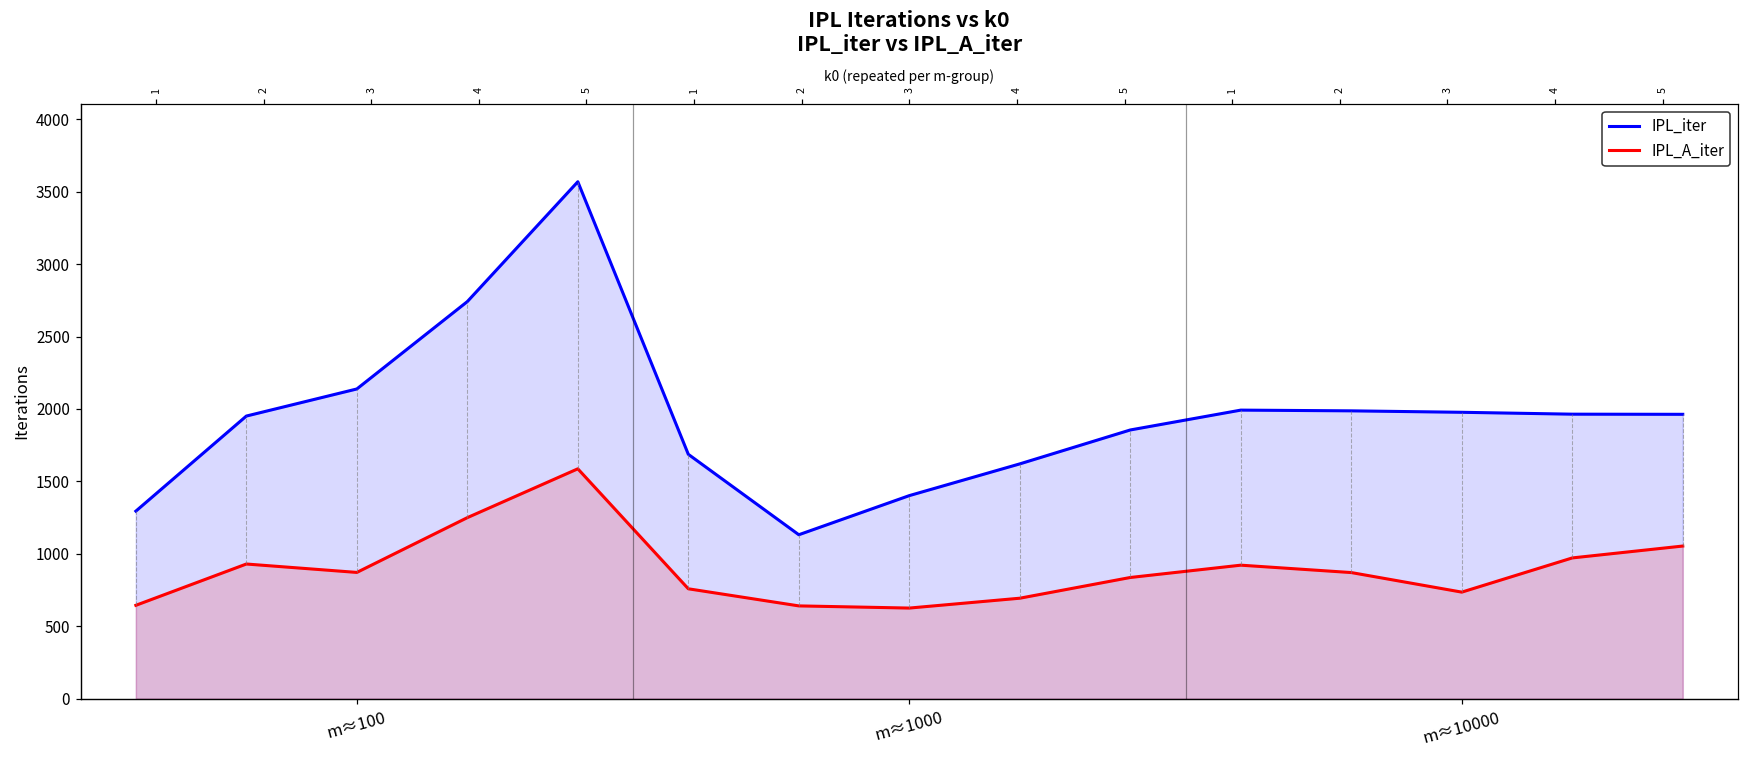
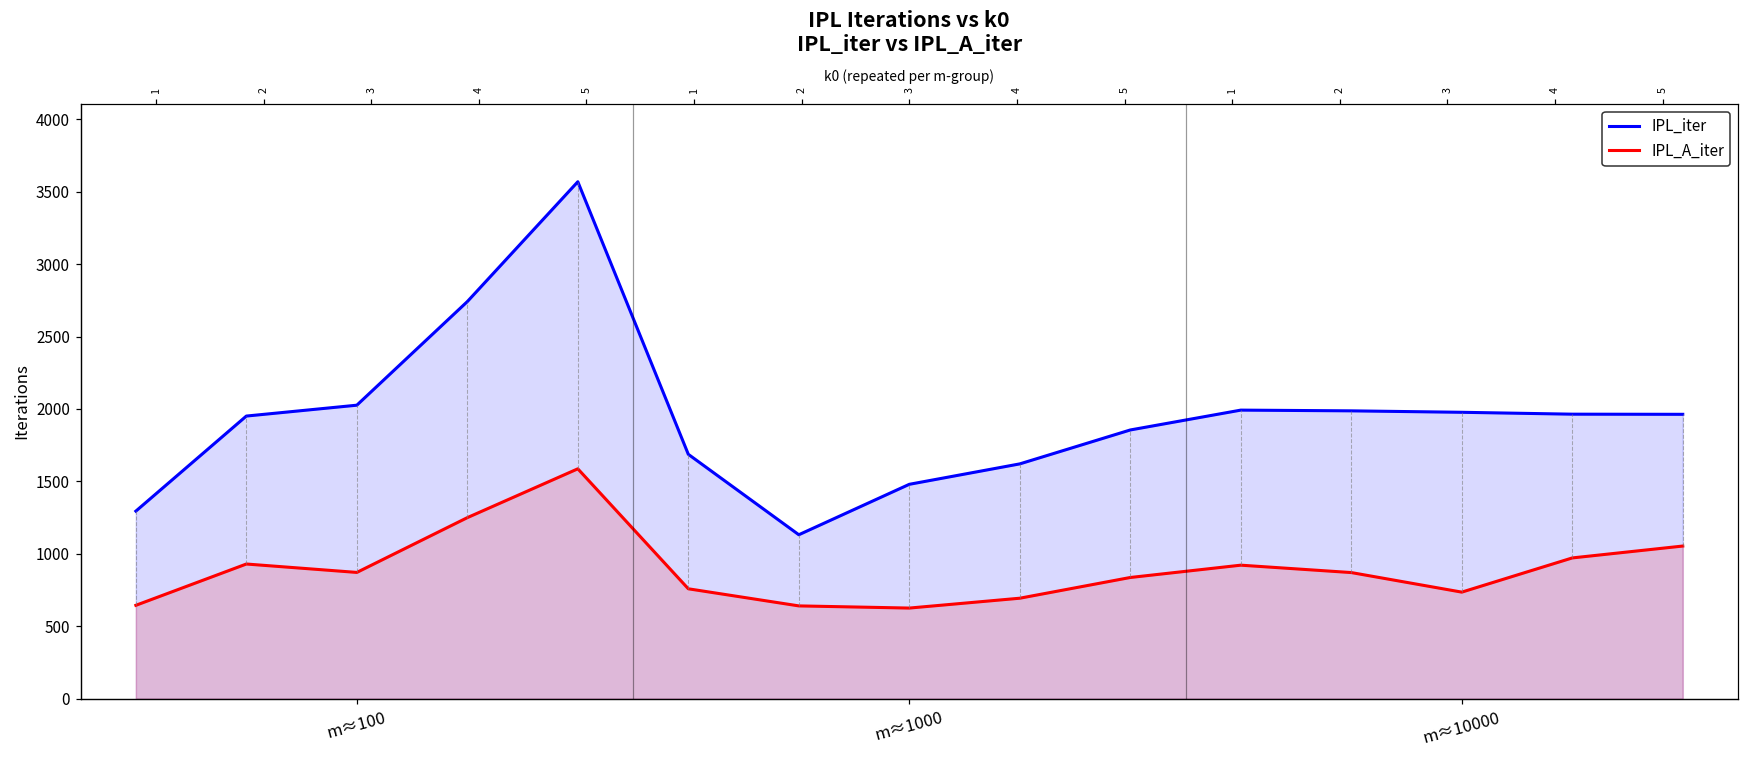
  {
    "IPL_iter": {
-     "m≈100": 2140,
-     "m≈1000": 1400
+     "m≈100": 2030,
+     "m≈1000": 1480
    }
  }
